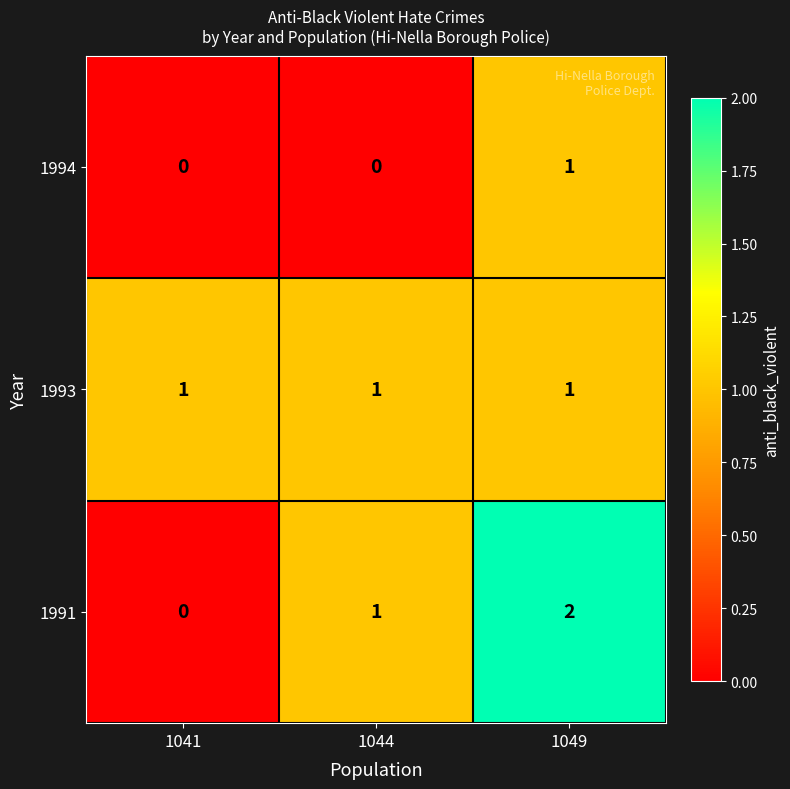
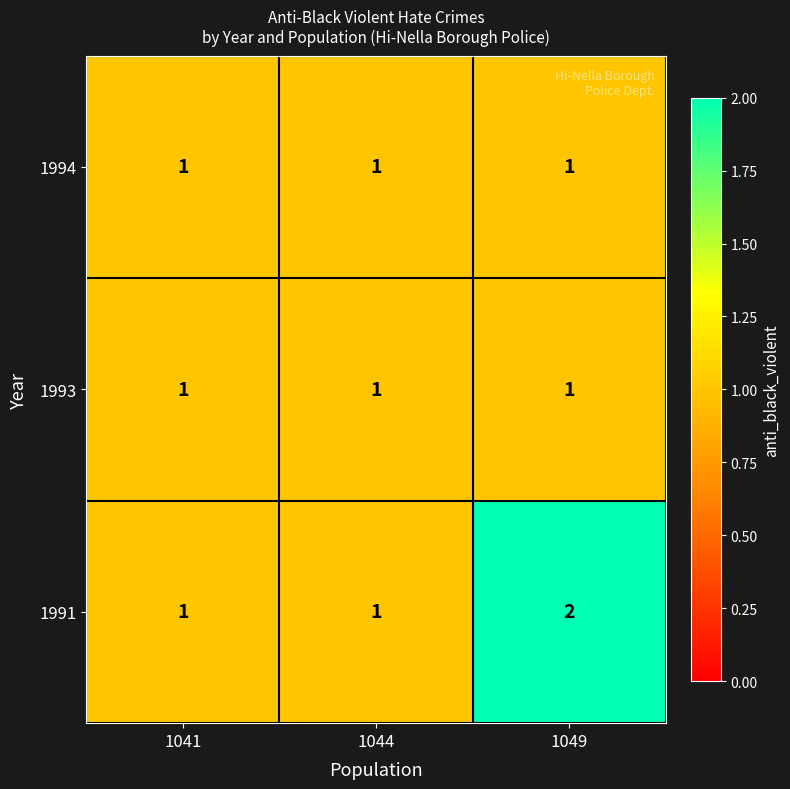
  {
    "1994": {
-     "1041": 0,
-     "1044": 0
+     "1041": 1,
+     "1044": 1
    },
    "1993": {
      "1041": 1,
      "1044": 1,
      "1049": 1
    },
    "1991": {
-     "1041": 0,
+     "1041": 1,
      "1044": 1,
      "1049": 2
    }
  }
